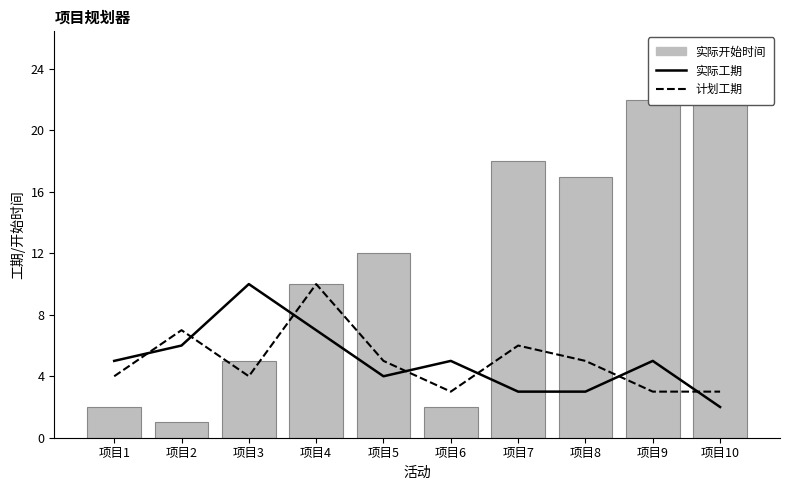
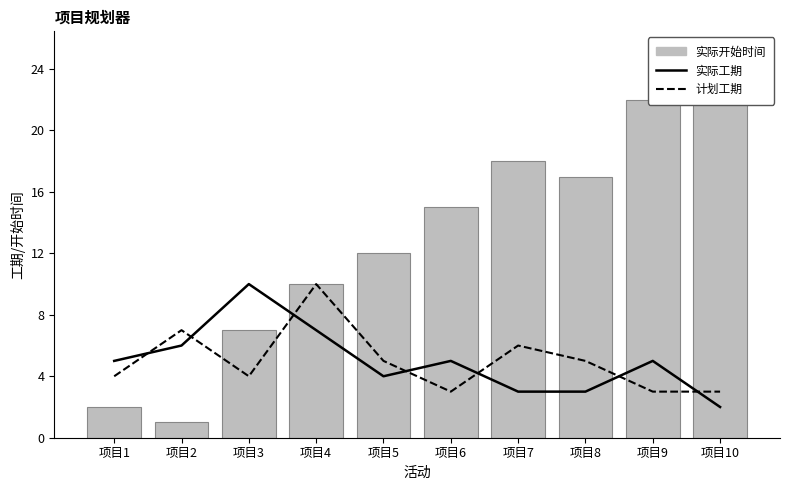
  {
    "实际开始时间": {
      "项目1": 2,
      "项目2": 1,
-     "项目3": 5,
+     "项目3": 7,
      "项目4": 10,
      "项目5": 12,
-     "项目6": 2,
+     "项目6": 15,
      "项目7": 18,
      "项目8": 17
    }
  }
